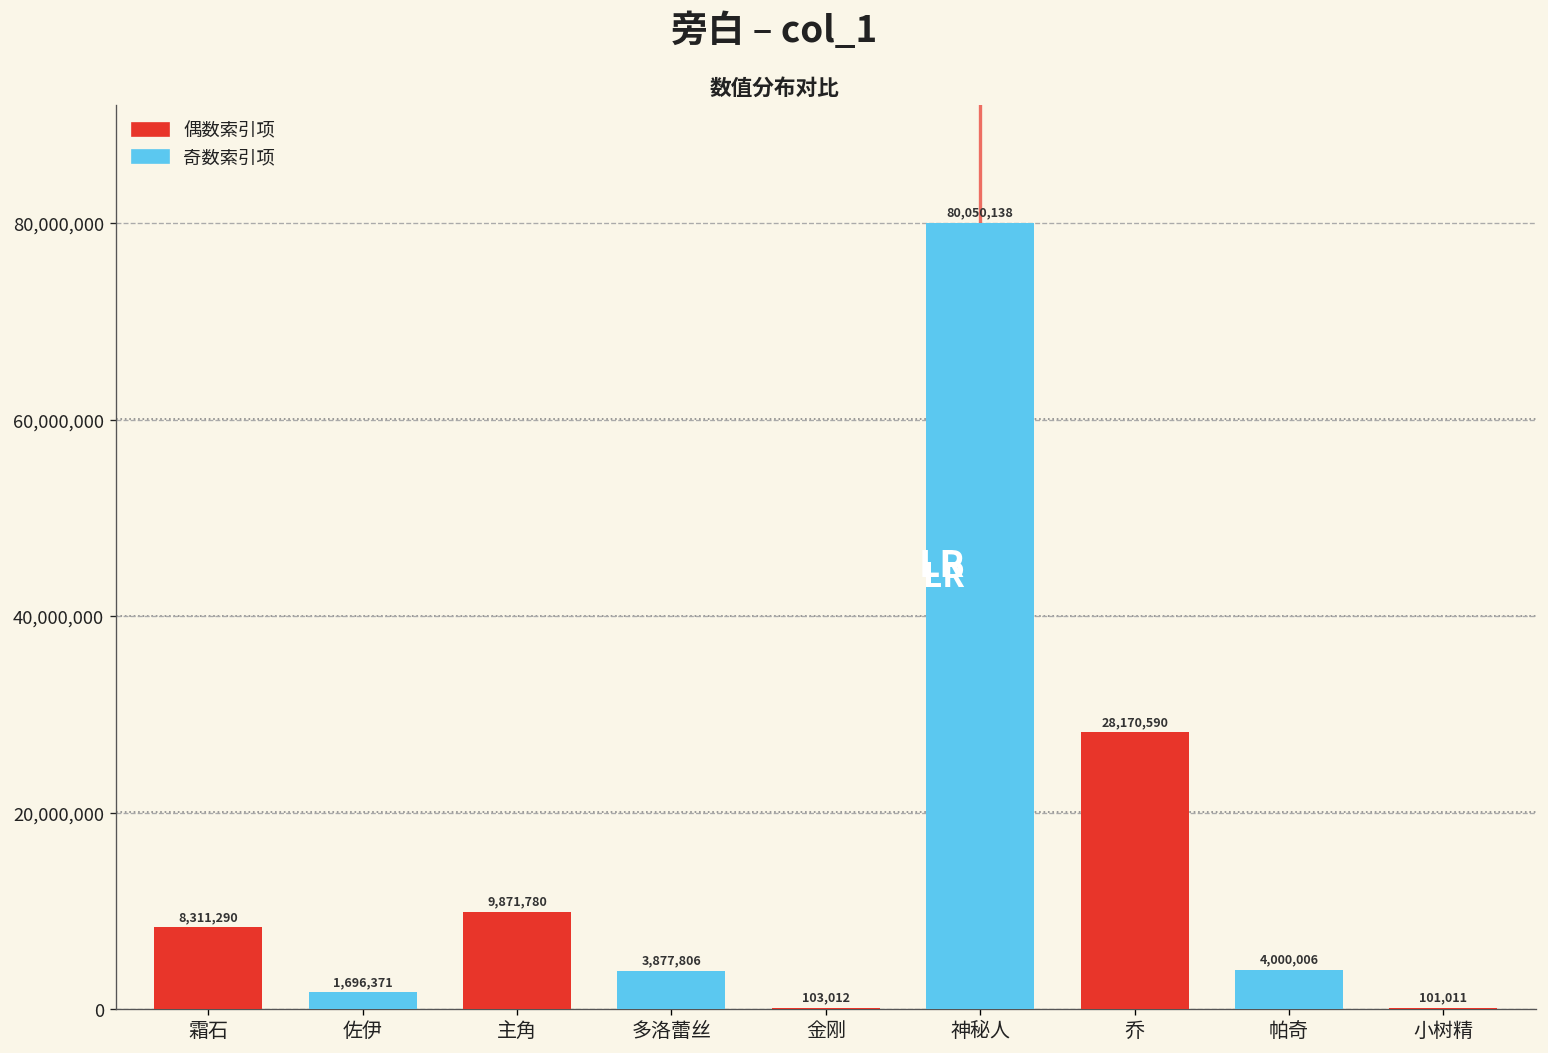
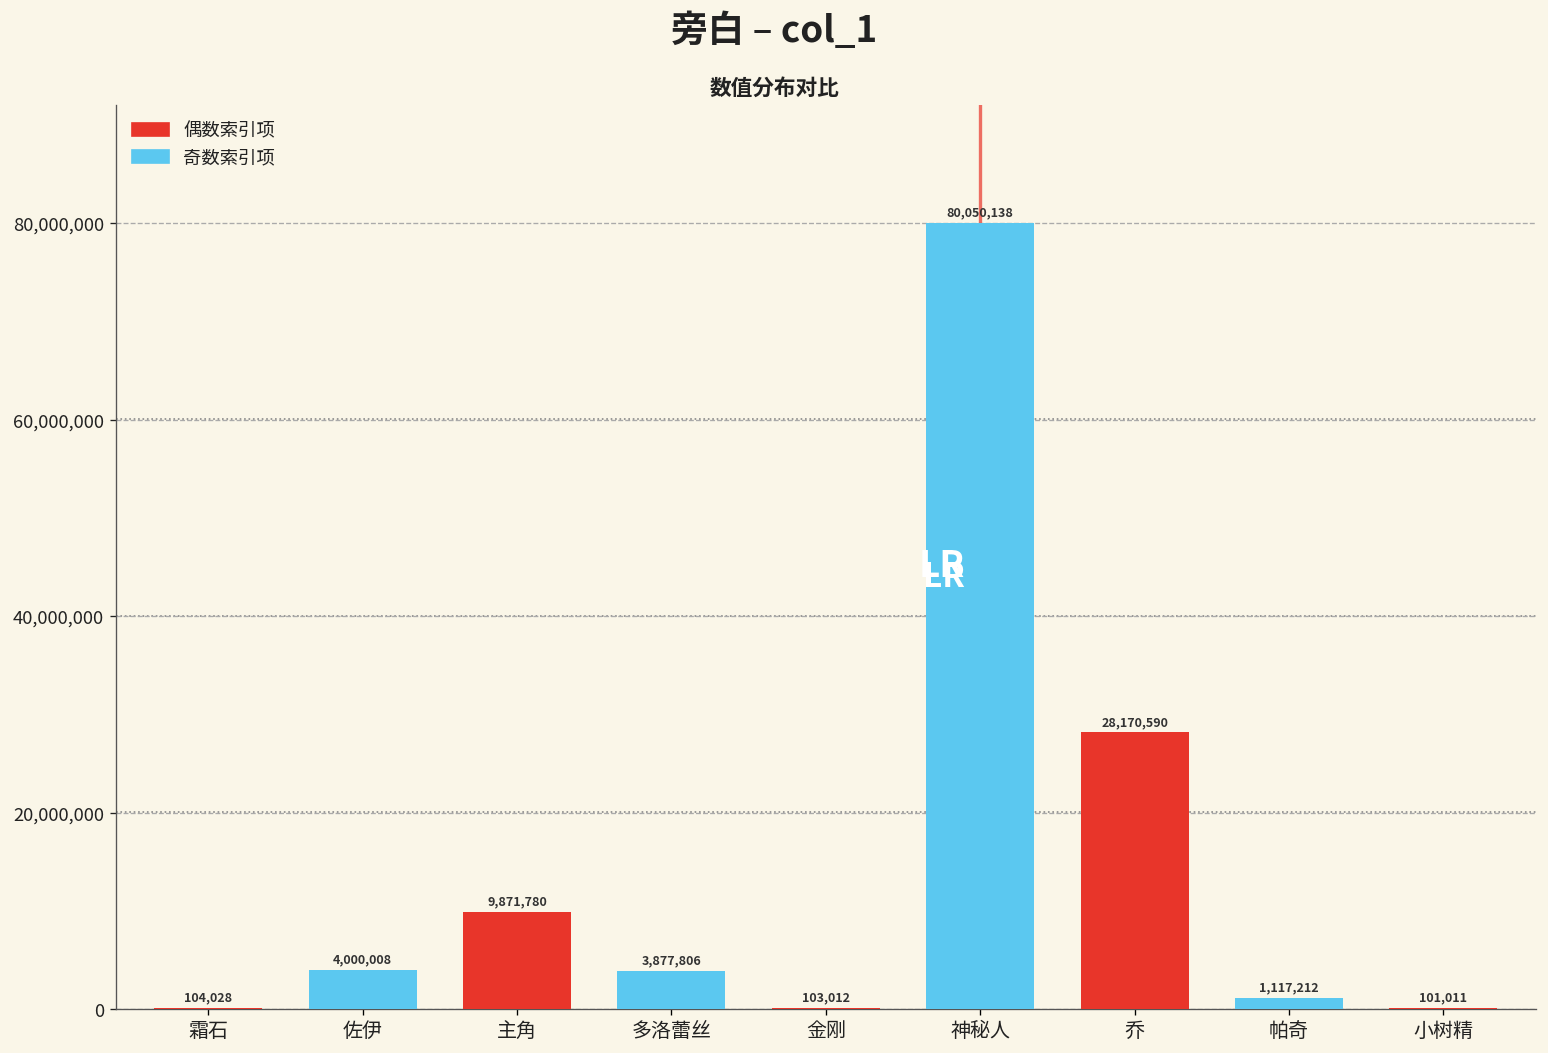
  {
-   "霜石": "8,311,290",
-   "佐伊": "1,696,371",
+   "霜石": "104,028",
+   "佐伊": "4,000,008",
    "主角": "9,871,780",
    "多洛蕾丝": "3,877,806",
    "金刚": "103,012",
    "神秘人": "80,050,138",
    "乔": "28,170,590",
-   "帕奇": "4,000,006",
+   "帕奇": "1,117,212",
    "小树精": "101,011"
  }
